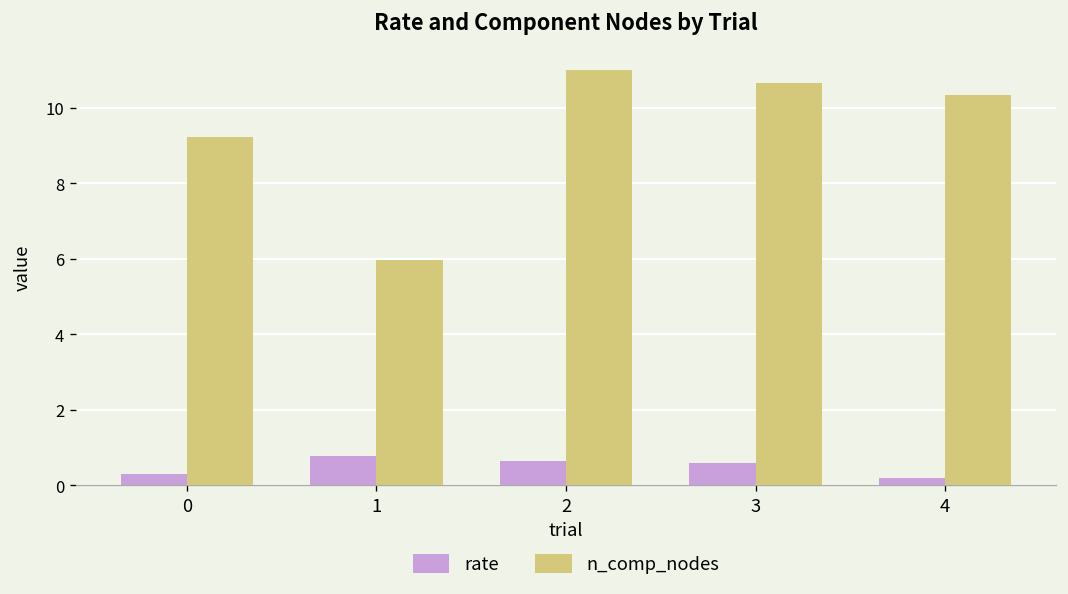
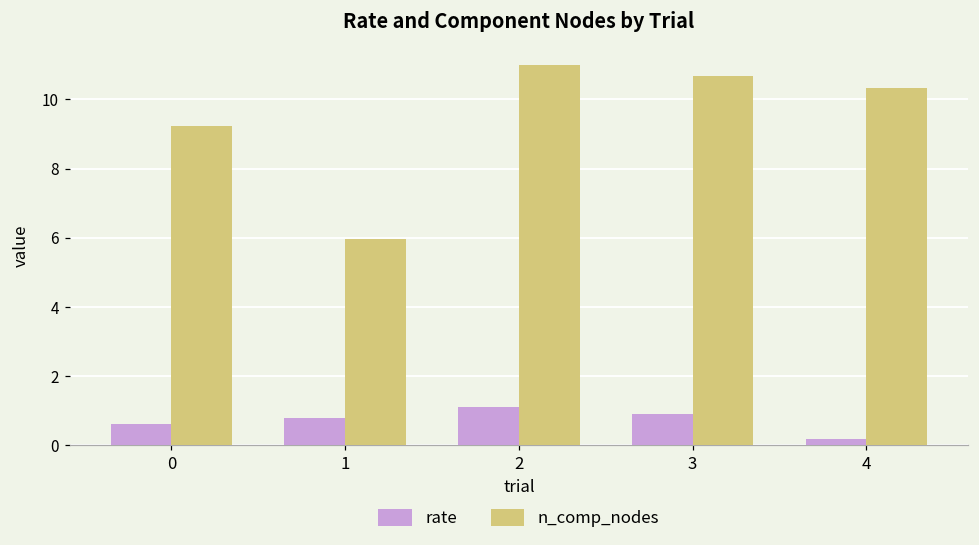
  {
    "rate": {
-     "0": 0.3,
+     "0": 0.6,
      "1": 0.8,
-     "2": 0.6,
-     "3": 0.6,
+     "2": 1.1,
+     "3": 0.9,
      "4": 0.2
    },
    "n_comp_nodes": {
      "0": 9.2,
      "1": 6.0,
      "2": 11.0,
      "3": 10.7,
      "4": 10.3
    }
  }
